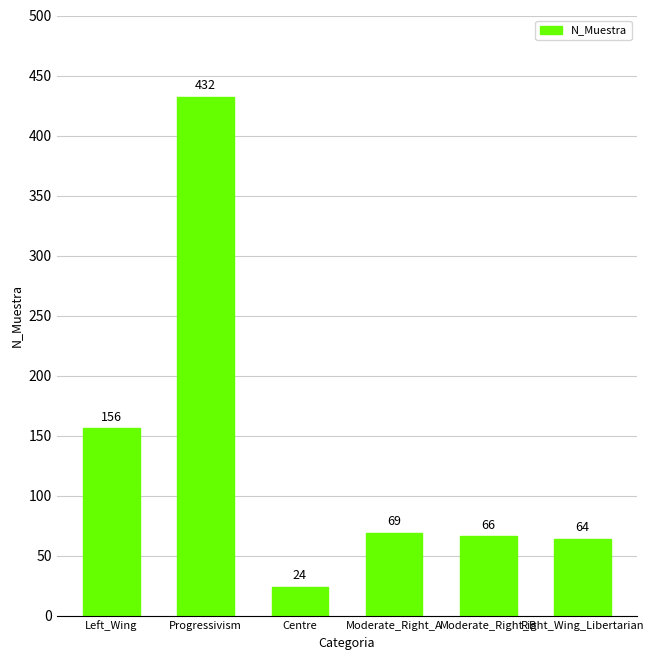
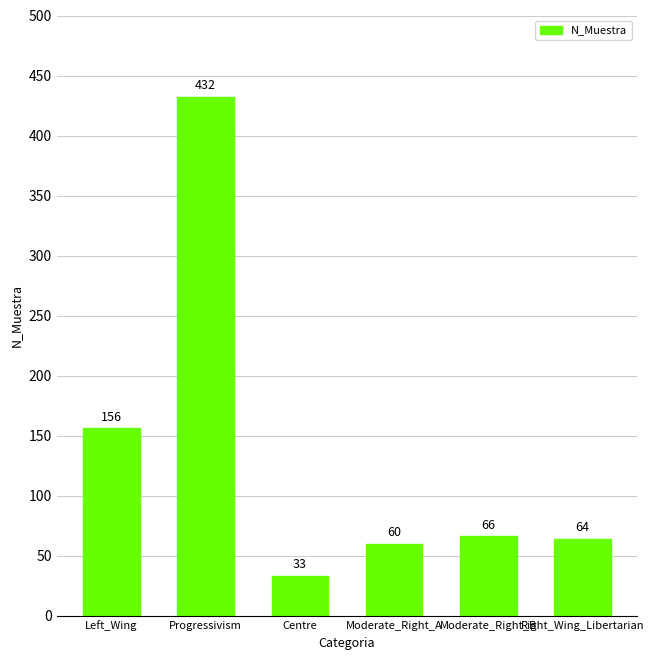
  {
    "Left_Wing": 156,
    "Progressivism": 432,
-   "Centre": 24,
-   "Moderate_Right_A": 69,
+   "Centre": 33,
+   "Moderate_Right_A": 60,
    "Right_Wing_Libertarian": 64
  }
